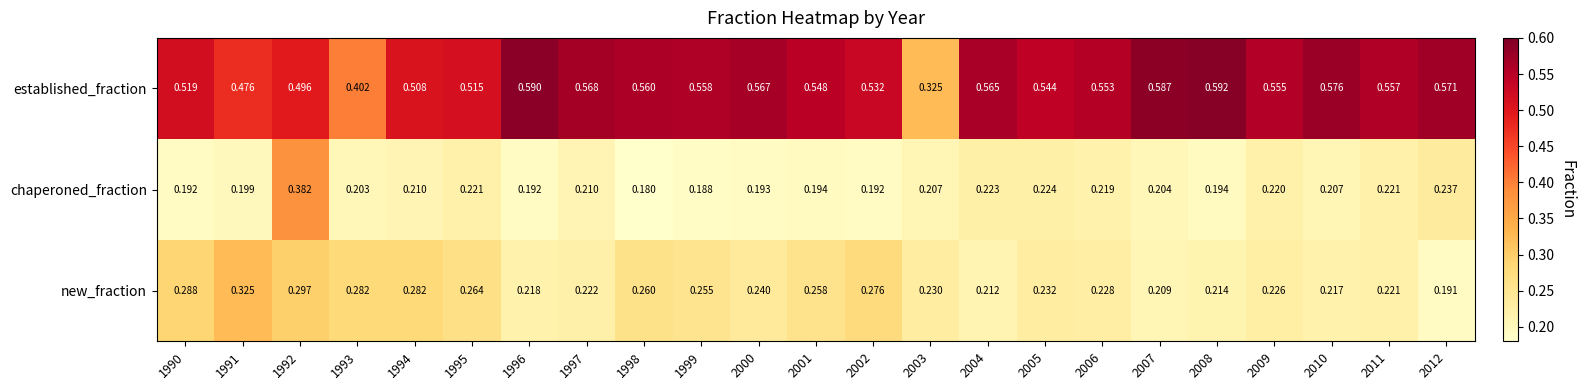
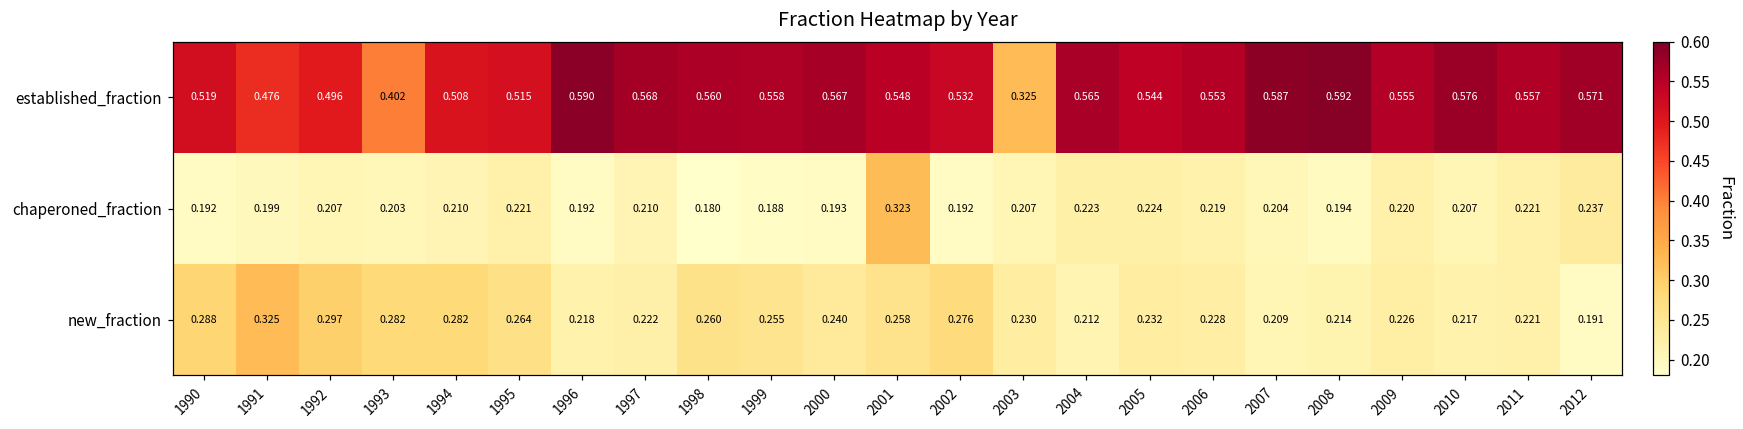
  {
    "established_fraction": {
      "1990": 0.519,
      "1991": 0.476,
      "1992": 0.496,
      "1993": 0.402,
      "1994": 0.508,
      "1995": 0.515,
      "1996": 0.590,
      "1997": 0.568,
      "1998": 0.560,
      "1999": 0.558,
      "2000": 0.567,
      "2001": 0.548,
      "2002": 0.532,
      "2003": 0.325,
      "2004": 0.565,
      "2005": 0.544,
      "2006": 0.553,
      "2007": 0.587,
      "2008": 0.592,
      "2009": 0.555,
      "2010": 0.576,
      "2011": 0.557,
      "2012": 0.571
    },
    "chaperoned_fraction": {
      "1990": 0.192,
      "1991": 0.199,
-     "1992": 0.382,
+     "1992": 0.207,
      "1993": 0.203,
      "1994": 0.210,
      "1995": 0.221,
      "1996": 0.192,
      "1997": 0.210,
      "1998": 0.180,
      "1999": 0.188,
      "2000": 0.193,
-     "2001": 0.194,
+     "2001": 0.323,
      "2002": 0.192,
      "2003": 0.207,
      "2004": 0.223,
      "2005": 0.224,
      "2006": 0.219,
      "2007": 0.204,
      "2008": 0.194,
      "2009": 0.220,
      "2010": 0.207,
      "2011": 0.221,
      "2012": 0.237
    },
    "new_fraction": {
      "1990": 0.288,
      "1991": 0.325,
      "1992": 0.297,
      "1993": 0.282,
      "1994": 0.282,
      "1995": 0.264,
      "1996": 0.218,
      "1997": 0.222,
      "1998": 0.260,
      "1999": 0.255,
      "2000": 0.240,
      "2001": 0.258,
      "2002": 0.276,
      "2003": 0.230,
      "2004": 0.212,
      "2005": 0.232,
      "2006": 0.228,
      "2007": 0.209,
      "2008": 0.214,
      "2009": 0.226,
      "2010": 0.217,
      "2011": 0.221,
      "2012": 0.191
    }
  }
